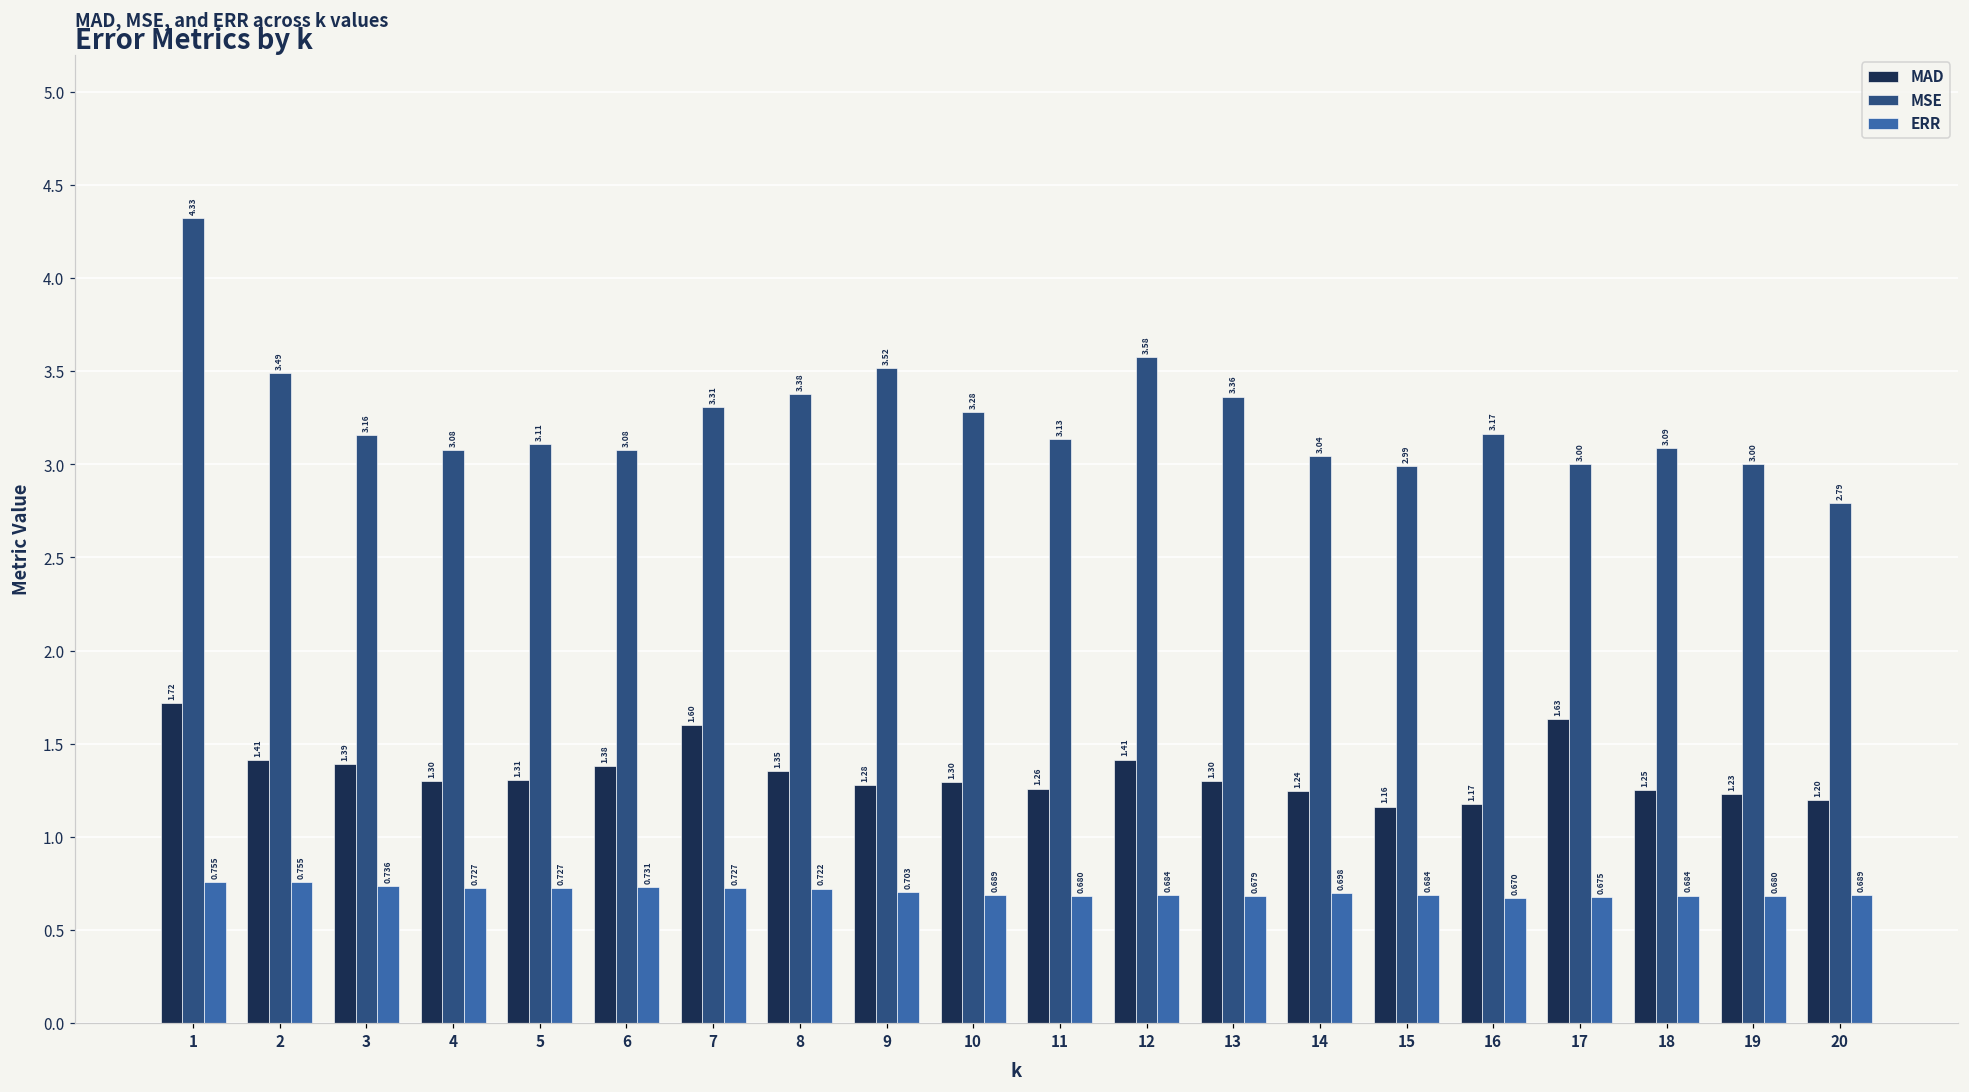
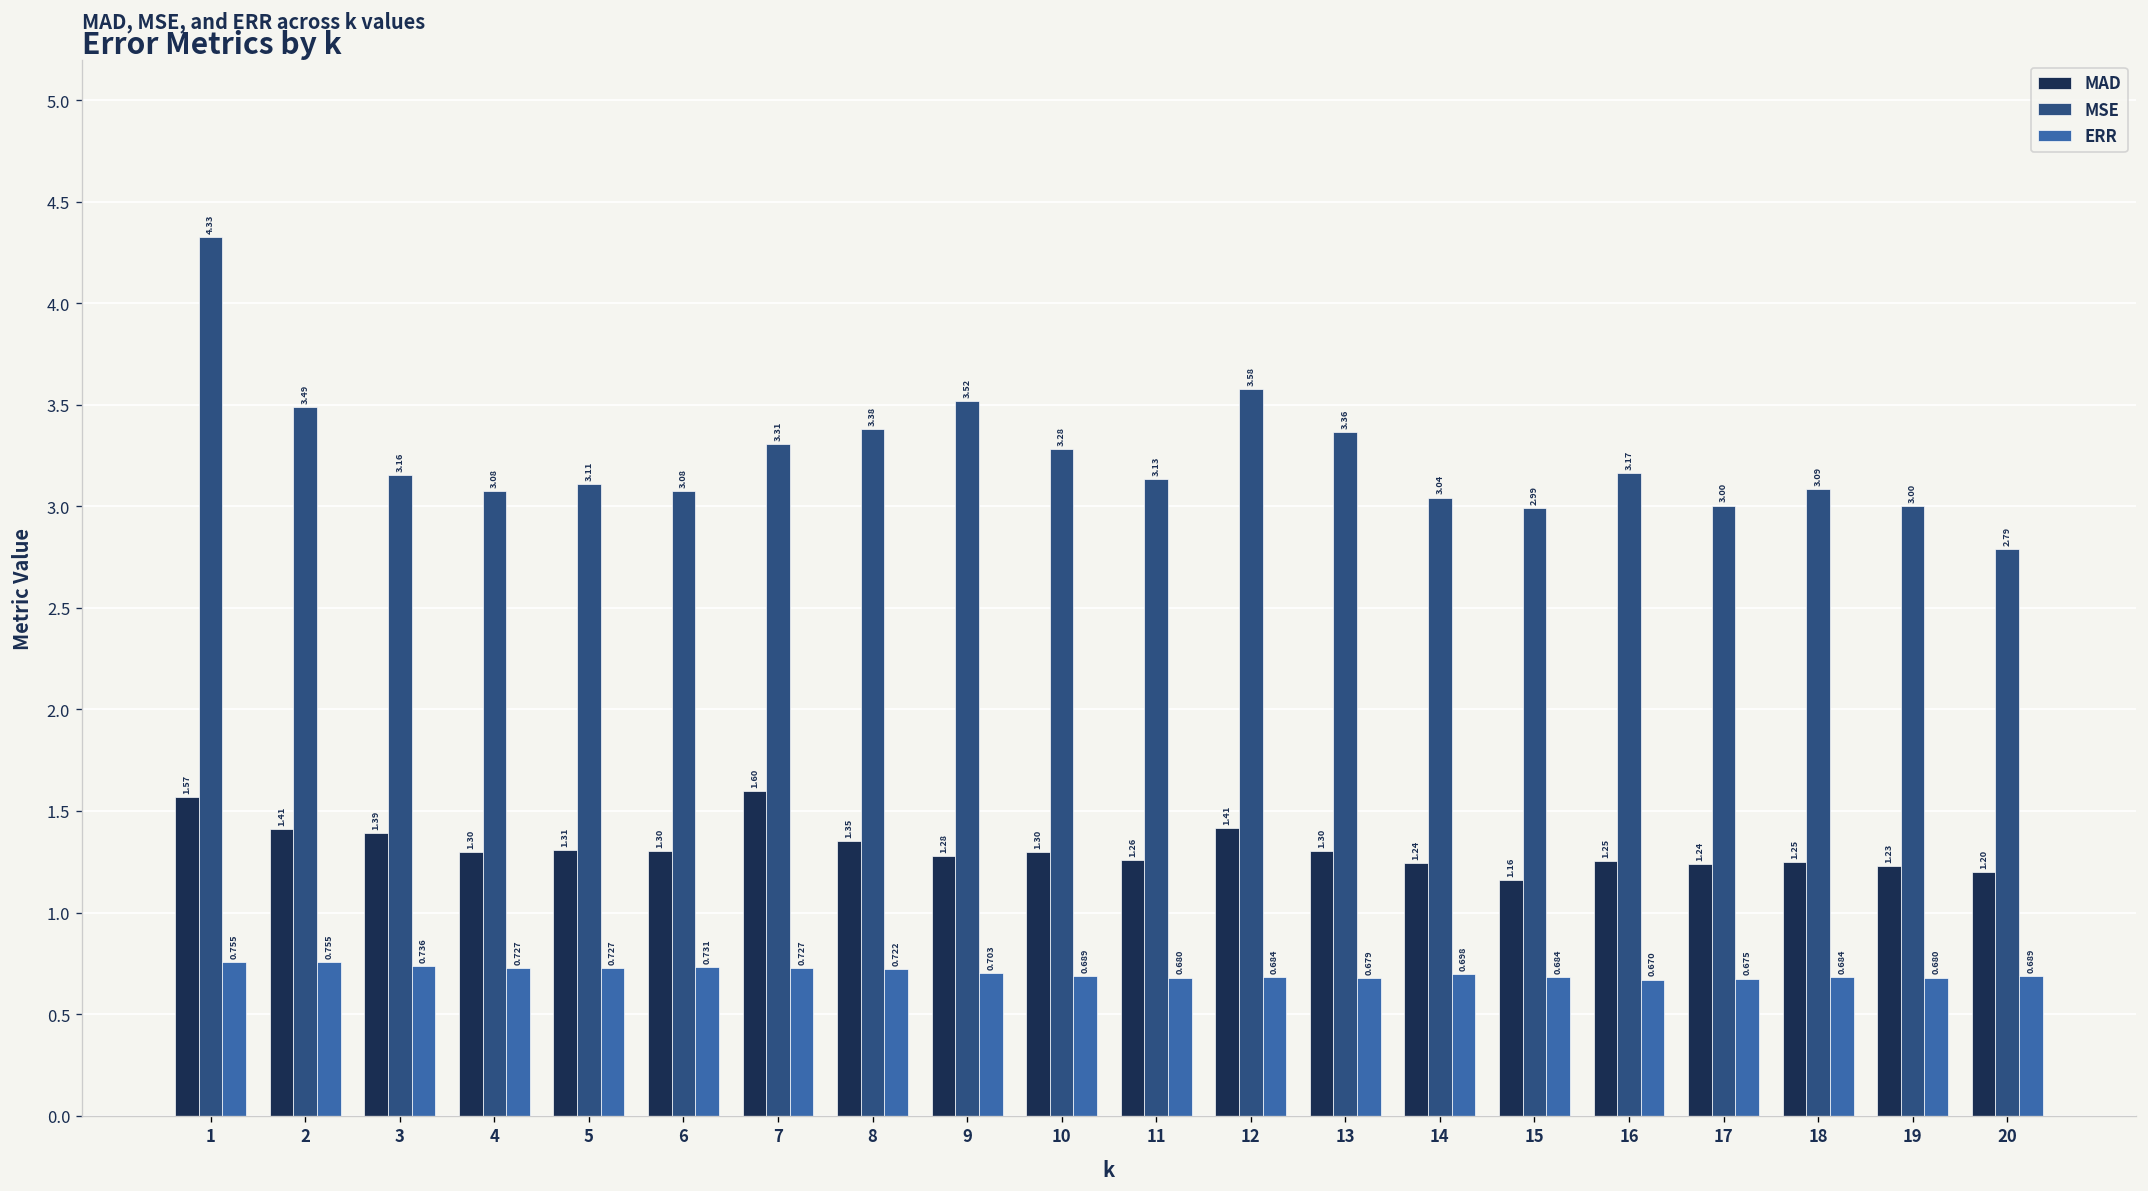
  {
    "MAD": {
-     "1": 1.72,
+     "1": 1.57,
      "2": 1.41,
      "3": 1.39,
      "4": 1.30,
      "5": 1.31,
-     "6": 1.38,
+     "6": 1.30,
      "7": 1.60,
      "8": 1.35,
      "9": 1.28,
      "10": 1.30,
      "11": 1.26,
      "12": 1.41,
      "13": 1.30,
      "14": 1.24,
      "15": 1.16,
-     "16": 1.17,
-     "17": 1.63,
+     "16": 1.25,
+     "17": 1.24,
      "18": 1.25,
      "19": 1.23,
      "20": 1.20
    }
  }
